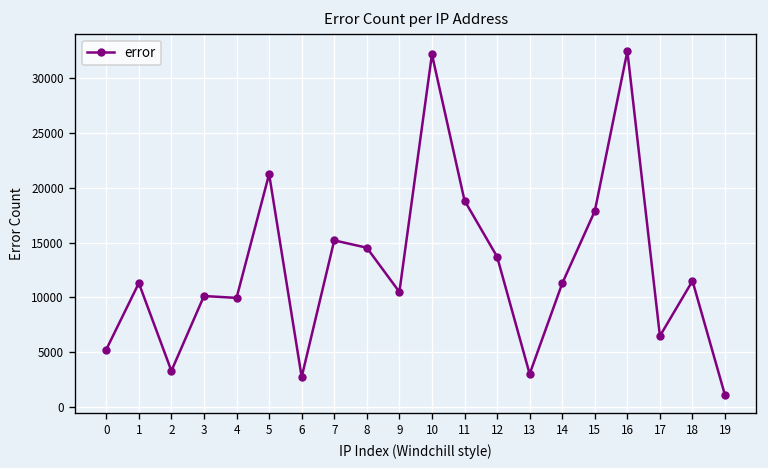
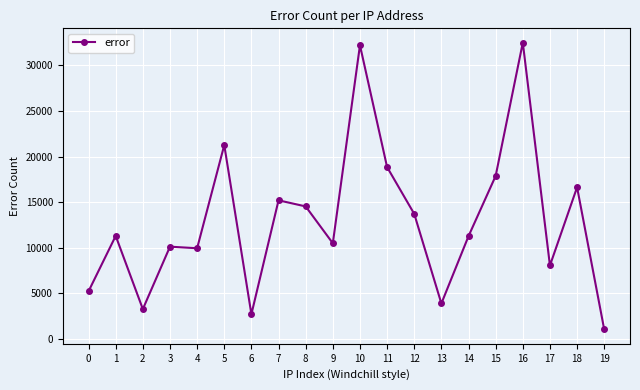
  {
    "0": 5000,
    "1": 11000,
    "2": 3000,
    "3": 10000,
    "4": 10000,
    "5": 21000,
    "6": 3000,
    "7": 15000,
    "8": 15000,
    "9": 11000,
    "10": 32000,
    "11": 19000,
    "12": 14000,
-   "13": 3000,
+   "13": 4000,
    "14": 11000,
    "15": 18000,
    "16": 32000,
-   "17": 6000,
-   "18": 12000,
+   "17": 8000,
+   "18": 17000,
    "19": 1000
  }
